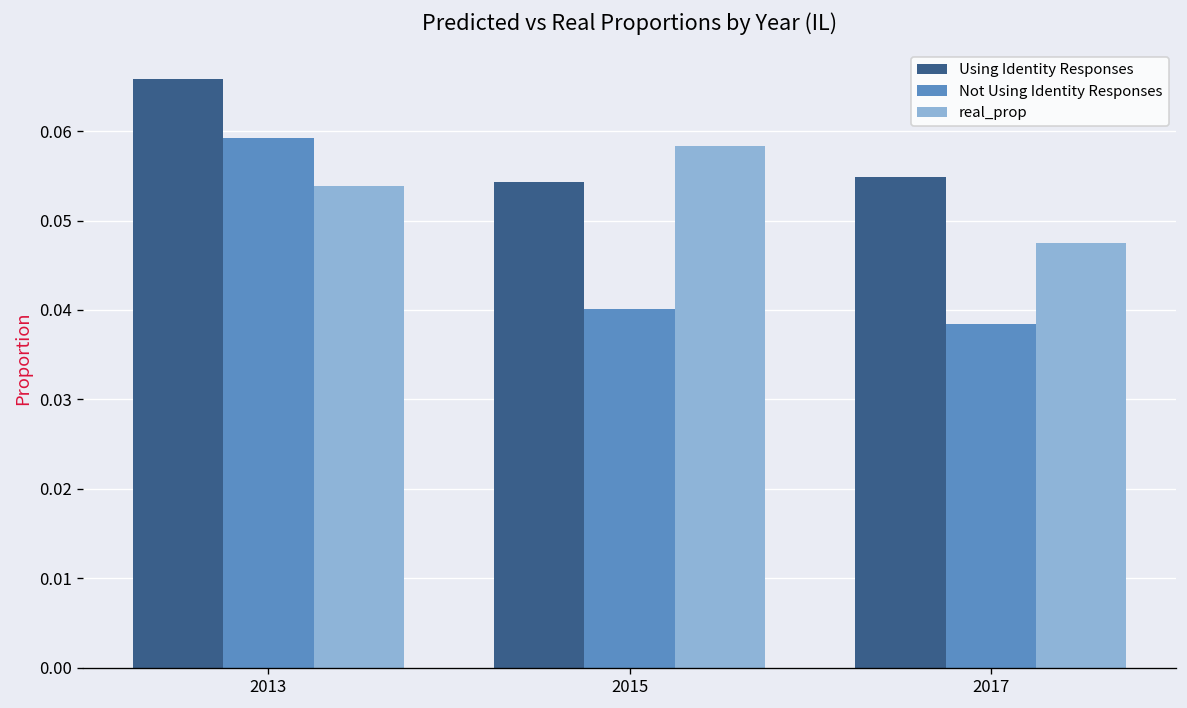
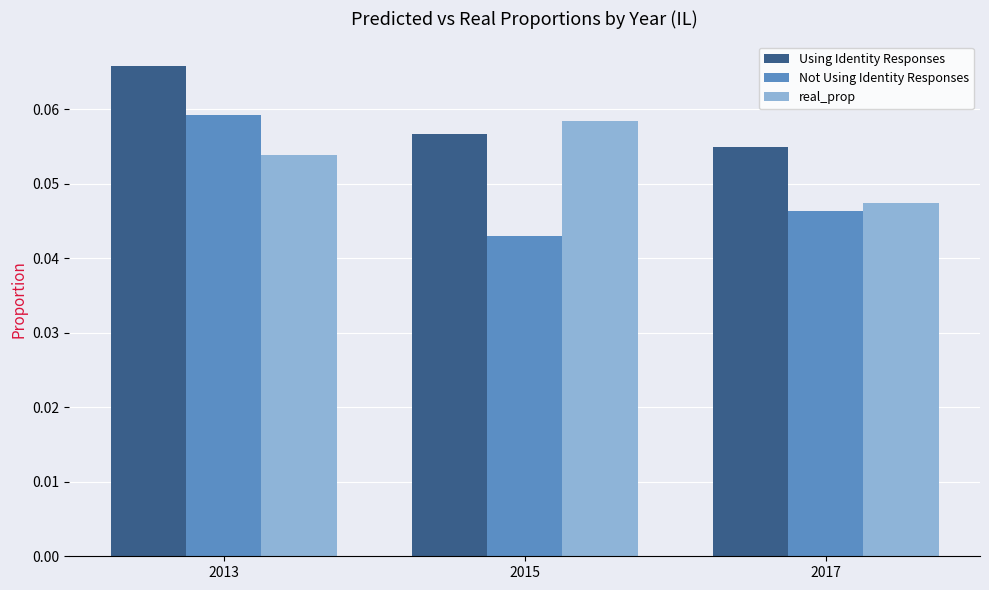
  {
    "Using Identity Responses": {
      "2013": 0.066,
-     "2015": 0.054,
+     "2015": 0.057,
      "2017": 0.055
    },
    "Not Using Identity Responses": {
      "2013": 0.059,
-     "2015": 0.040,
-     "2017": 0.038
+     "2015": 0.043,
+     "2017": 0.046
    },
    "real_prop": {
      "2013": 0.054,
      "2015": 0.058,
      "2017": 0.047
    }
  }
